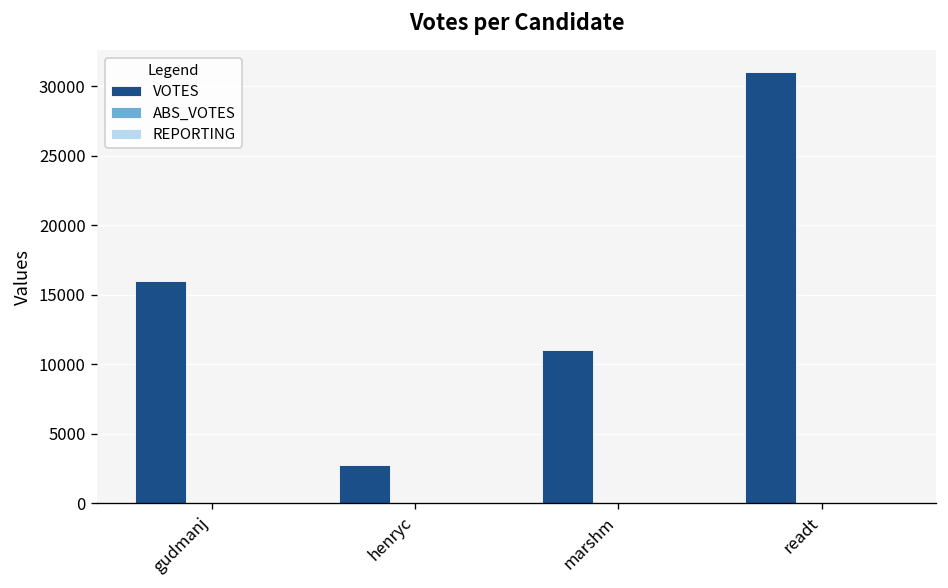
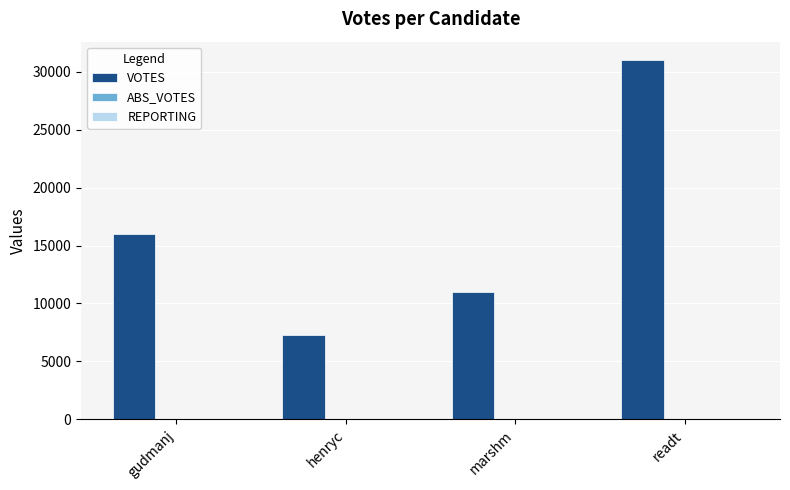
  {
    "VOTES": {
      "gudmanj": 16000,
-     "henryc": 2700,
+     "henryc": 7300,
      "marshm": 11000,
      "readt": 31000
    },
    "ABS_VOTES": {
      "gudmanj": 0,
      "henryc": 0,
      "marshm": 0,
      "readt": 0
    }
  }
